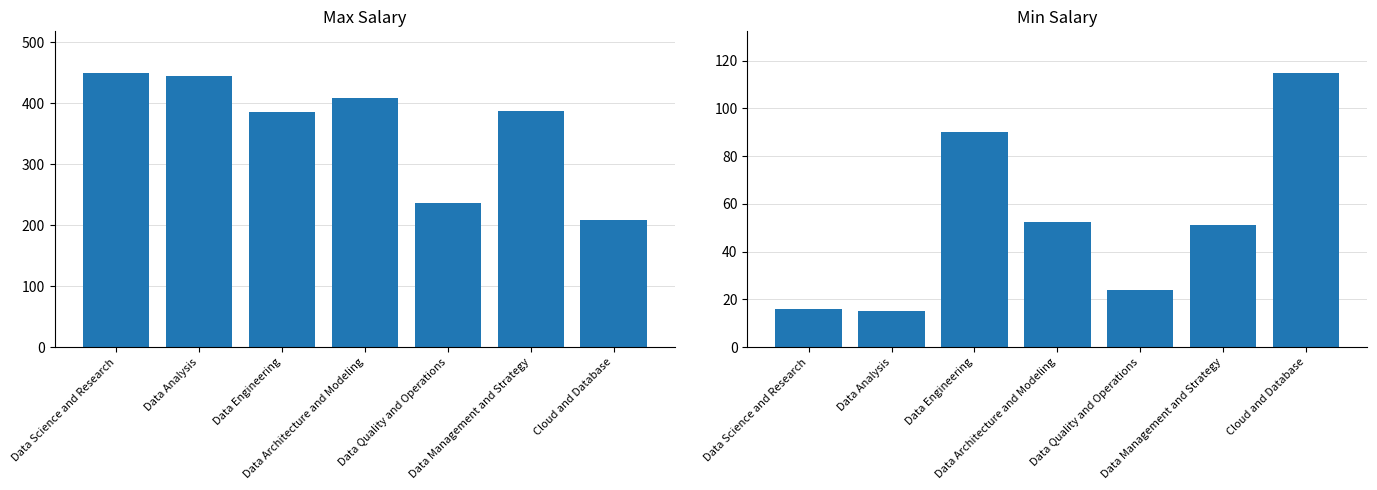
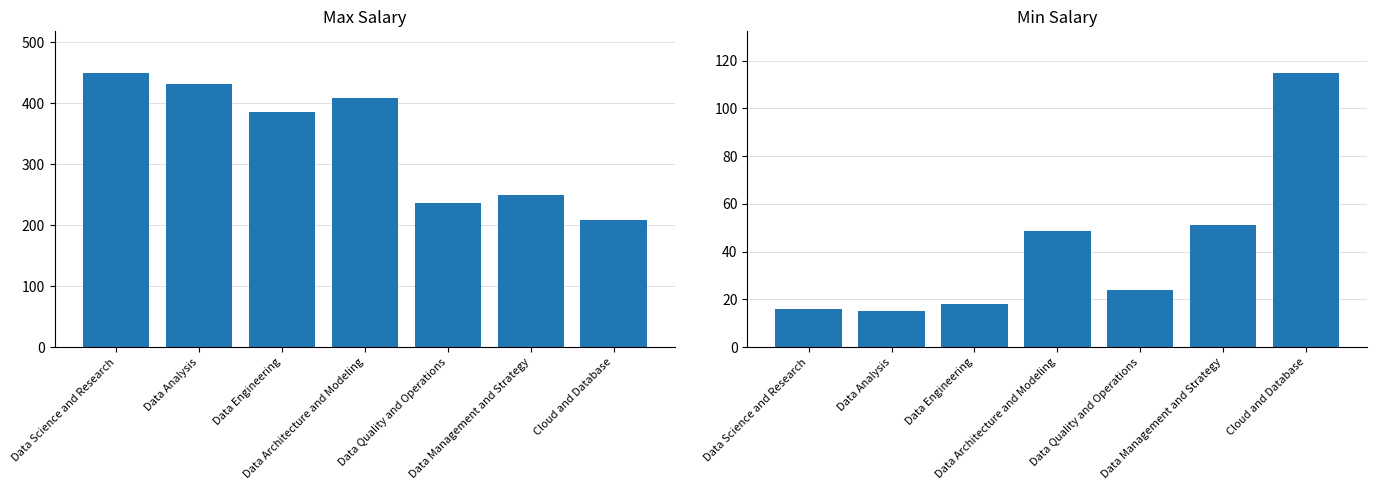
  {
    "Max Salary": {
      "Data Science and Research": 450,
-     "Data Analysis": 440,
+     "Data Analysis": 430,
      "Data Engineering": 390,
      "Data Architecture and Modeling": 410,
      "Data Quality and Operations": 240,
-     "Data Management and Strategy": 390,
+     "Data Management and Strategy": 250,
      "Cloud and Database": 210
    },
    "Min Salary": {
      "Data Science and Research": 16,
      "Data Analysis": 15,
-     "Data Engineering": 90,
-     "Data Architecture and Modeling": 53,
+     "Data Engineering": 18,
+     "Data Architecture and Modeling": 49,
      "Data Quality and Operations": 24,
      "Data Management and Strategy": 51,
      "Cloud and Database": 115
    }
  }
